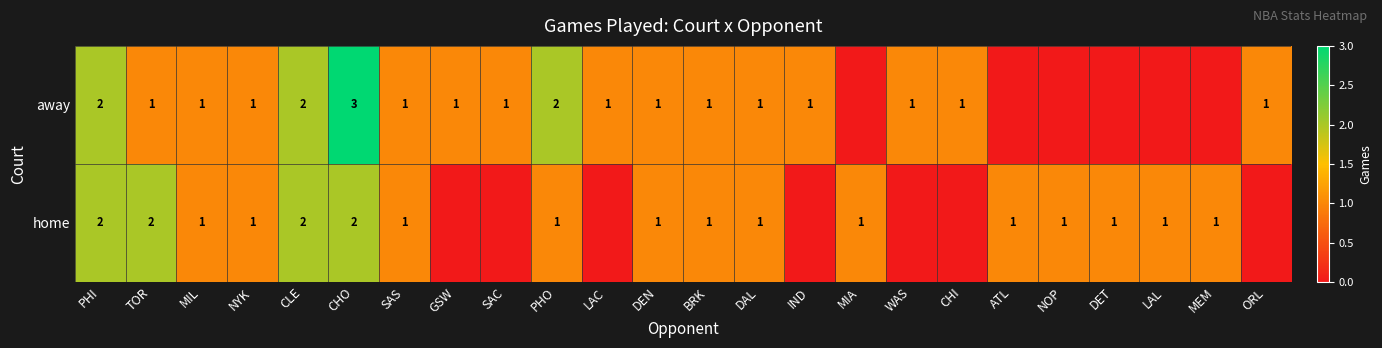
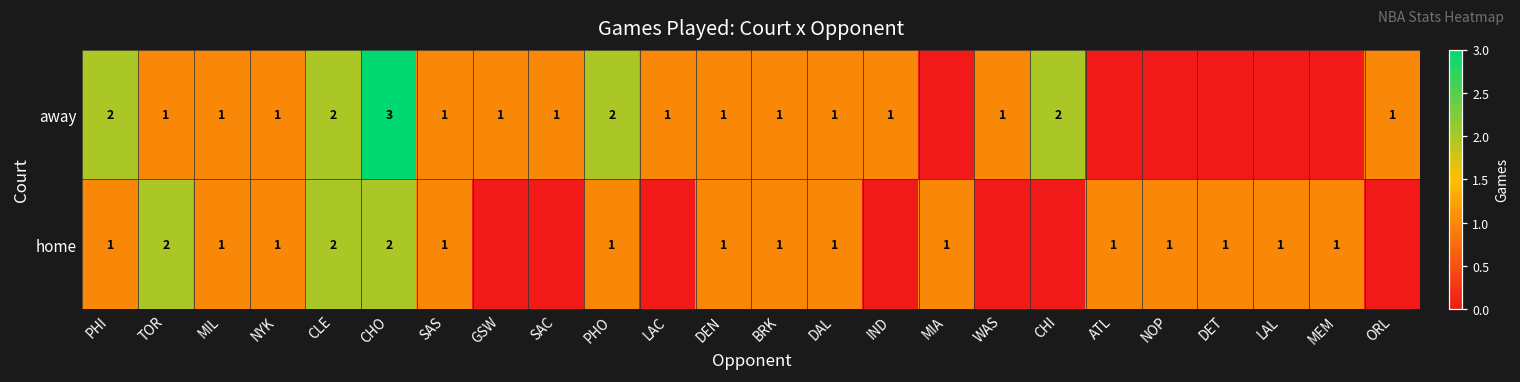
  {
    "away": {
      "PHI": 2,
      "TOR": 1,
      "MIL": 1,
      "NYK": 1,
      "CLE": 2,
      "CHO": 3,
      "SAS": 1,
      "GSW": 1,
      "SAC": 1,
      "PHO": 2,
      "LAC": 1,
      "DEN": 1,
      "BRK": 1,
      "DAL": 1,
      "IND": 1,
      "WAS": 1,
-     "CHI": 1,
+     "CHI": 2,
      "ORL": 1
    },
    "home": {
-     "PHI": 2,
+     "PHI": 1,
      "TOR": 2,
      "MIL": 1,
      "NYK": 1,
      "CLE": 2,
      "CHO": 2,
      "SAS": 1,
      "PHO": 1,
      "DEN": 1,
      "BRK": 1,
      "DAL": 1,
      "MIA": 1,
      "ATL": 1,
      "NOP": 1,
      "DET": 1,
      "LAL": 1,
      "MEM": 1
    }
  }
